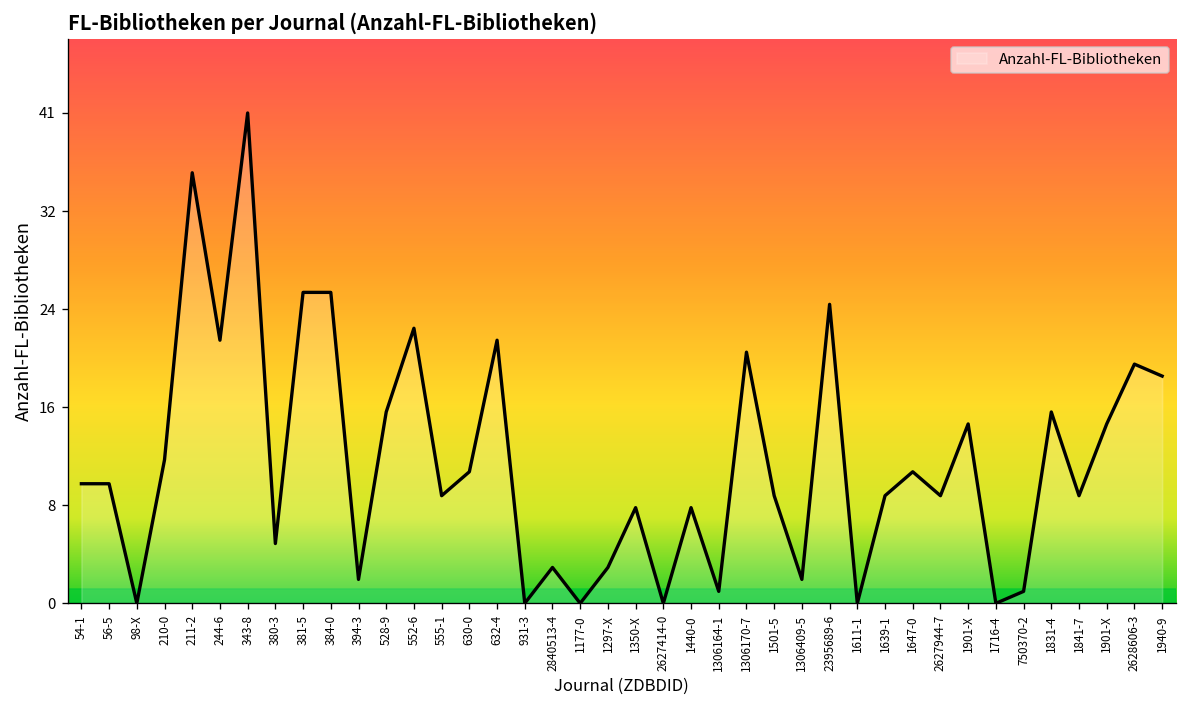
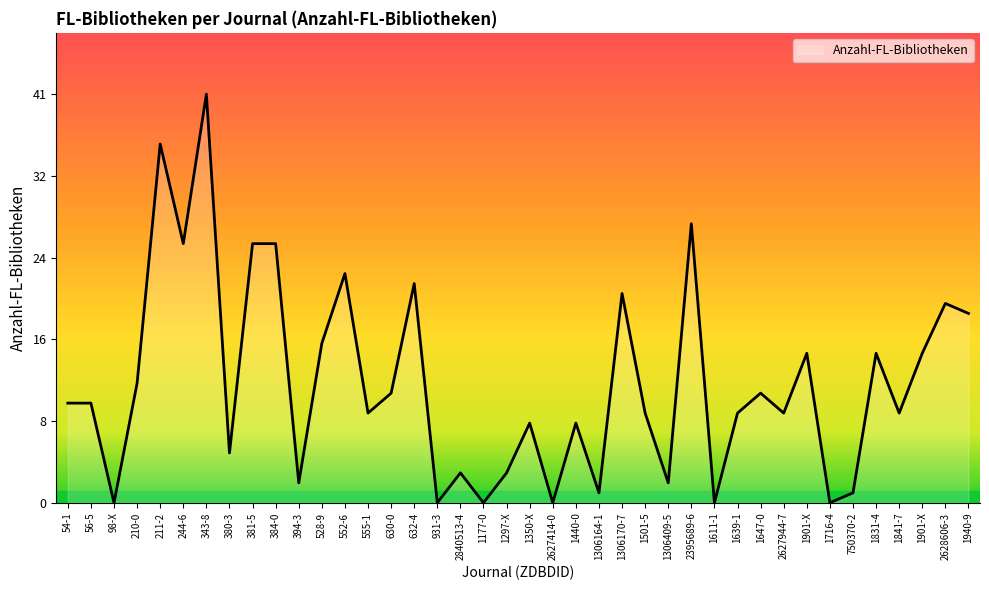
  {
    "54-1": 10,
    "56-5": 10,
    "210-0": 12,
    "211-2": 36,
-   "244-6": 22,
+   "244-6": 26,
    "343-8": 41,
    "380-3": 5,
    "381-5": 26,
    "384-0": 26,
    "394-3": 2,
    "528-9": 16,
    "552-6": 23,
    "555-1": 9,
    "630-0": 11,
    "632-4": 22,
    "2840513-4": 3,
    "1297-X": 3,
    "1350-X": 8,
    "1440-0": 8,
    "1306170-7": 21,
    "1501-5": 9,
    "1306409-5": 2,
-   "2395689-6": 25,
+   "2395689-6": 28,
    "1639-1": 9,
    "1647-0": 11,
    "2627944-7": 9,
-   "1831-4": 16,
+   "1831-4": 15,
    "1841-7": 9,
    "2628606-3": 20,
    "1940-9": 19
  }
